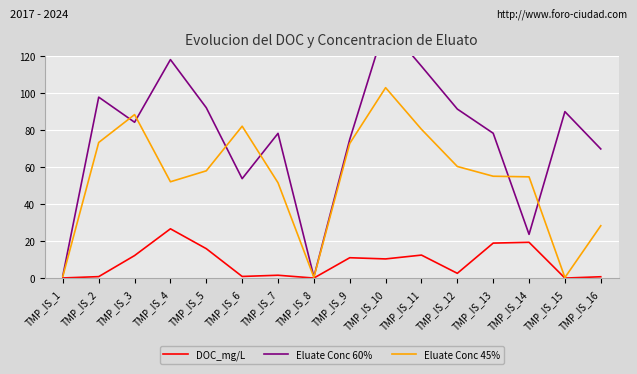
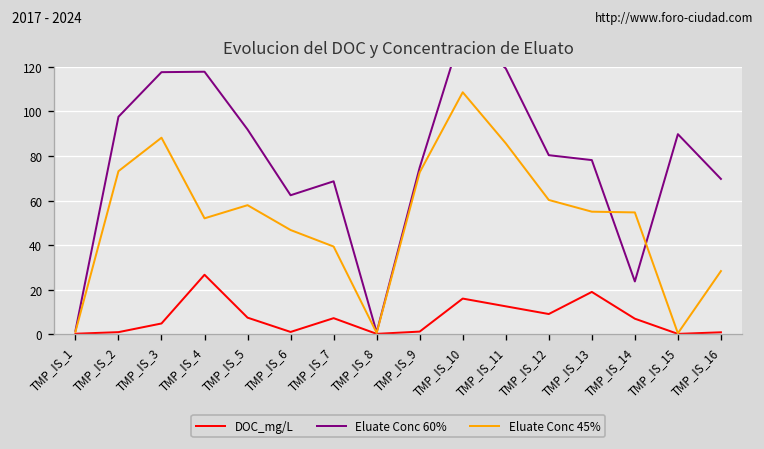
  {
    "DOC_mg/L": {
      "TMP_IS_2": 1,
-     "TMP_IS_3": 12,
+     "TMP_IS_3": 5,
      "TMP_IS_4": 27,
-     "TMP_IS_5": 16,
+     "TMP_IS_5": 7,
      "TMP_IS_6": 1,
-     "TMP_IS_7": 2,
-     "TMP_IS_9": 11,
-     "TMP_IS_10": 11,
+     "TMP_IS_7": 7,
+     "TMP_IS_9": 1,
+     "TMP_IS_10": 16,
      "TMP_IS_11": 13,
-     "TMP_IS_12": 3,
+     "TMP_IS_12": 9,
      "TMP_IS_13": 19,
-     "TMP_IS_14": 19,
+     "TMP_IS_14": 7,
      "TMP_IS_16": 1
    },
    "Eluate Conc 60%": {
      "TMP_IS_2": 98,
-     "TMP_IS_3": 84,
+     "TMP_IS_3": 118,
      "TMP_IS_4": 118,
      "TMP_IS_5": 92,
-     "TMP_IS_6": 54,
-     "TMP_IS_7": 78,
+     "TMP_IS_6": 62,
+     "TMP_IS_7": 69,
      "TMP_IS_9": 75,
-     "TMP_IS_11": 114,
-     "TMP_IS_12": 91,
+     "TMP_IS_11": 119,
+     "TMP_IS_12": 80,
      "TMP_IS_13": 78,
      "TMP_IS_14": 24,
      "TMP_IS_15": 90,
      "TMP_IS_16": 70
    },
    "Eluate Conc 45%": {
      "TMP_IS_2": 73,
      "TMP_IS_3": 88,
      "TMP_IS_4": 52,
      "TMP_IS_5": 58,
-     "TMP_IS_6": 82,
-     "TMP_IS_7": 51,
+     "TMP_IS_6": 47,
+     "TMP_IS_7": 39,
      "TMP_IS_9": 73,
-     "TMP_IS_10": 103,
-     "TMP_IS_11": 80,
+     "TMP_IS_10": 109,
+     "TMP_IS_11": 86,
      "TMP_IS_12": 60,
      "TMP_IS_13": 55,
      "TMP_IS_14": 55,
      "TMP_IS_16": 28
    }
  }
